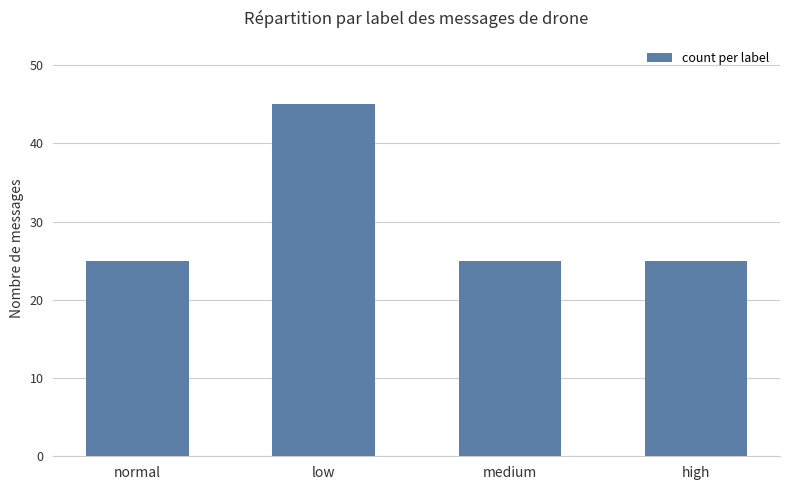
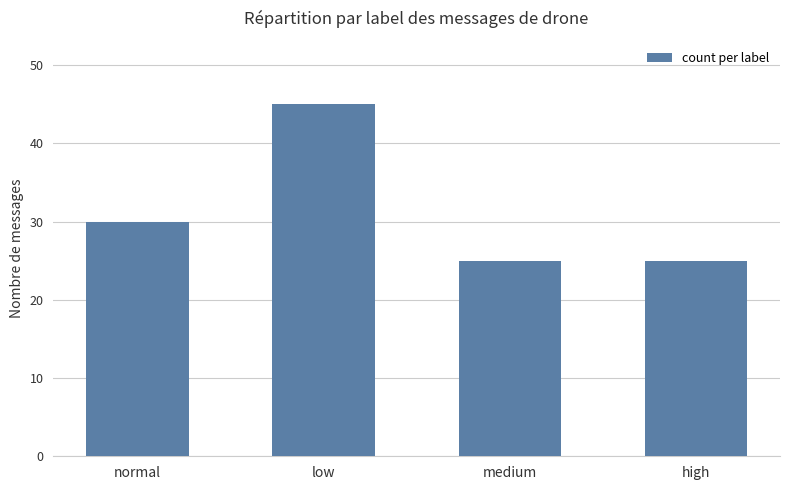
  {
-   "normal": 25,
+   "normal": 30,
    "low": 45,
    "medium": 25,
    "high": 25
  }
